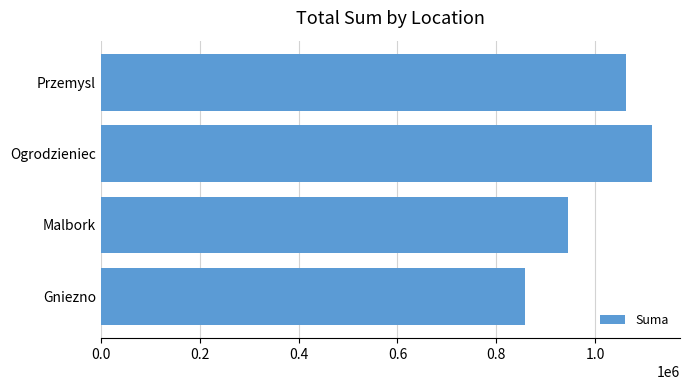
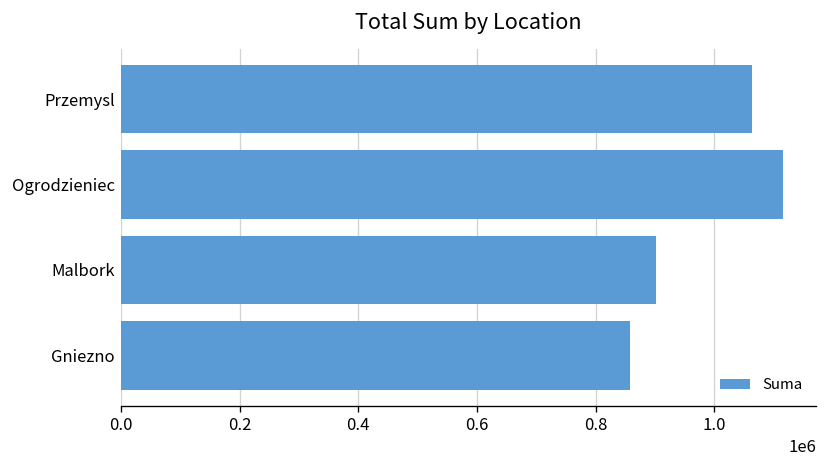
  {
    "Przemysl": 1060000,
    "Ogrodzieniec": 1120000,
-   "Malbork": 940000,
+   "Malbork": 900000,
    "Gniezno": 860000
  }
